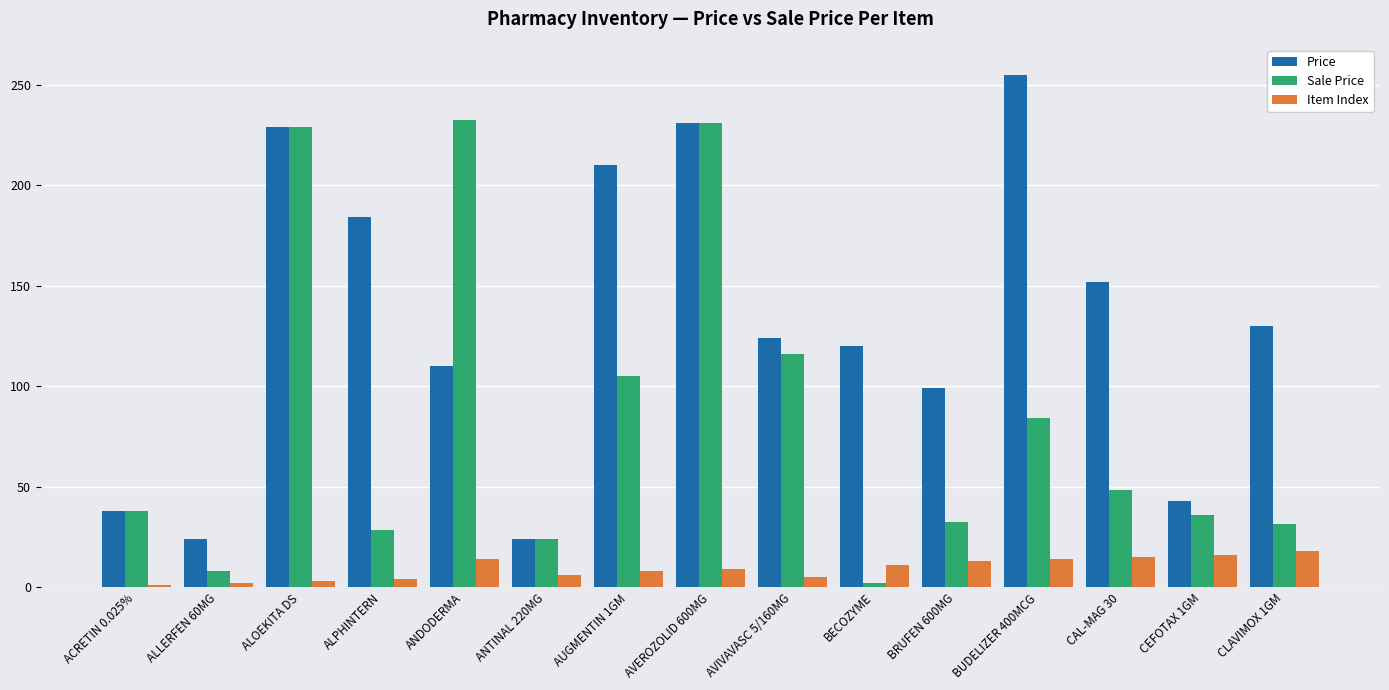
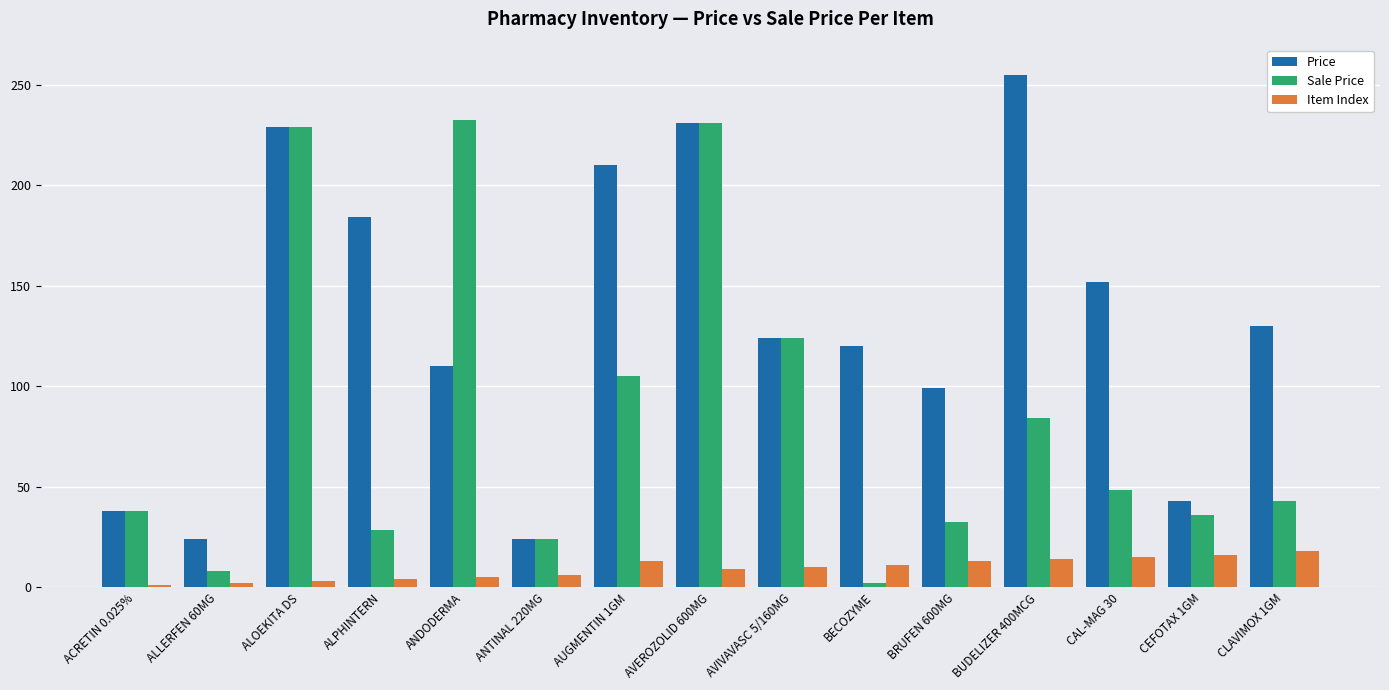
  {
    "Price": {
      "ACRETIN 0.025%": 38,
      "ALLERFEN 60MG": 24,
      "ALOEKITA DS": 229,
      "ALPHINTERN": 184,
      "ANDODERMA": 110,
      "ANTINAL 220MG": 24,
      "AUGMENTIN 1GM": 210,
      "AVEROZOLID 600MG": 231,
      "AVIVAVASC 5/160MG": 124,
      "BECOZYME": 120,
      "BRUFEN 600MG": 99,
      "BUDELIZER 400MCG": 255,
      "CAL-MAG 30": 152,
      "CEFOTAX 1GM": 43,
      "CLAVIMOX 1GM": 130
    },
    "Sale Price": {
      "ACRETIN 0.025%": 38,
      "ALLERFEN 60MG": 8,
      "ALOEKITA DS": 229,
      "ALPHINTERN": 29,
      "ANDODERMA": 233,
      "ANTINAL 220MG": 24,
      "AUGMENTIN 1GM": 105,
      "AVEROZOLID 600MG": 231,
-     "AVIVAVASC 5/160MG": 116,
+     "AVIVAVASC 5/160MG": 124,
      "BECOZYME": 2,
      "BRUFEN 600MG": 33,
      "BUDELIZER 400MCG": 84,
      "CAL-MAG 30": 49,
      "CEFOTAX 1GM": 36,
-     "CLAVIMOX 1GM": 31
+     "CLAVIMOX 1GM": 43
    },
    "Item Index": {
      "ALLERFEN 60MG": 2,
      "ALOEKITA DS": 3,
      "ALPHINTERN": 4,
-     "ANDODERMA": 14,
+     "ANDODERMA": 5,
      "ANTINAL 220MG": 6,
-     "AUGMENTIN 1GM": 8,
+     "AUGMENTIN 1GM": 13,
      "AVEROZOLID 600MG": 9,
-     "AVIVAVASC 5/160MG": 5,
+     "AVIVAVASC 5/160MG": 10,
      "BECOZYME": 11,
      "BRUFEN 600MG": 13,
      "BUDELIZER 400MCG": 14,
      "CAL-MAG 30": 15,
      "CEFOTAX 1GM": 16,
      "CLAVIMOX 1GM": 18
    }
  }
